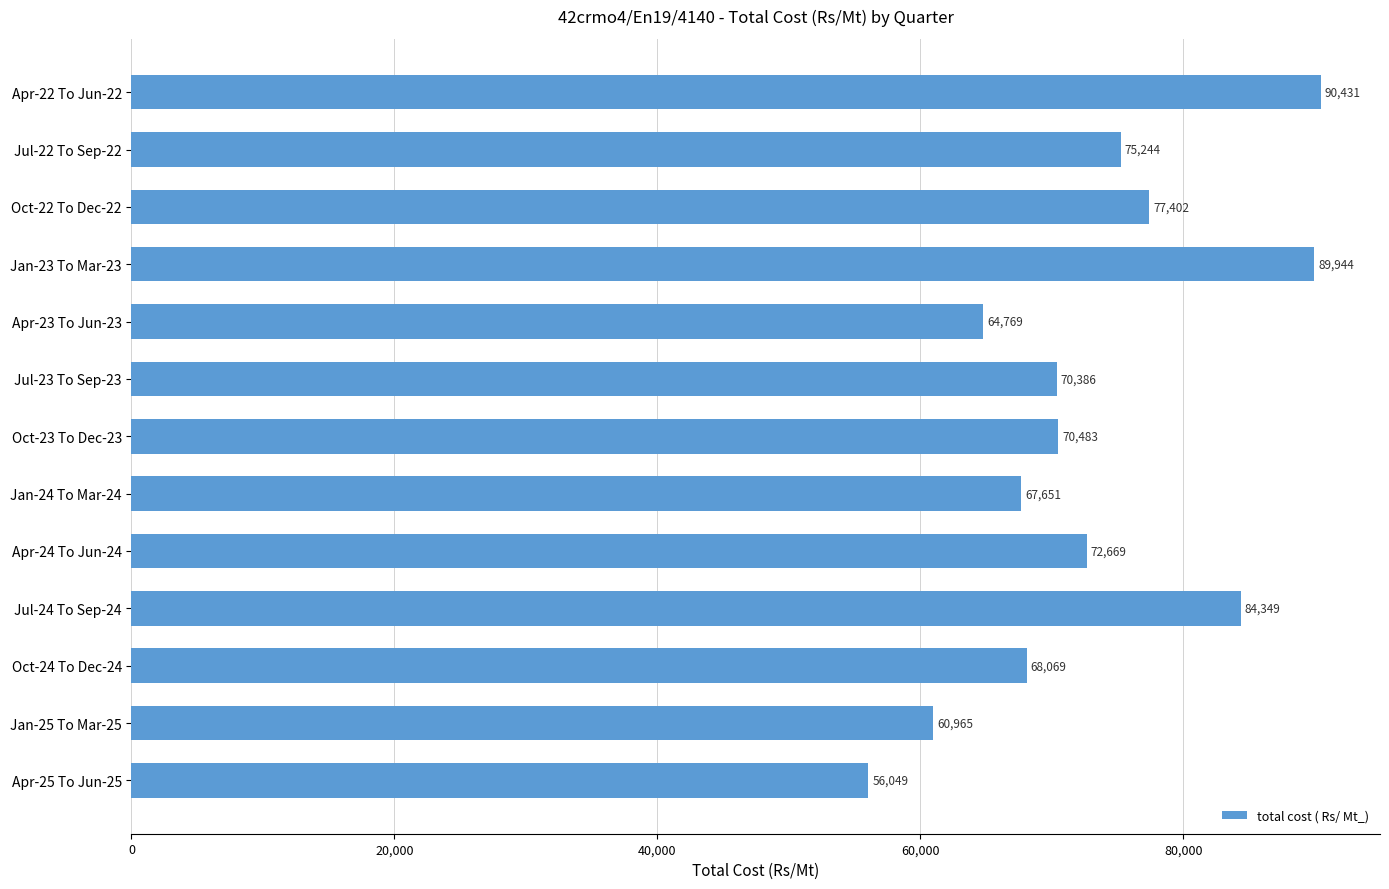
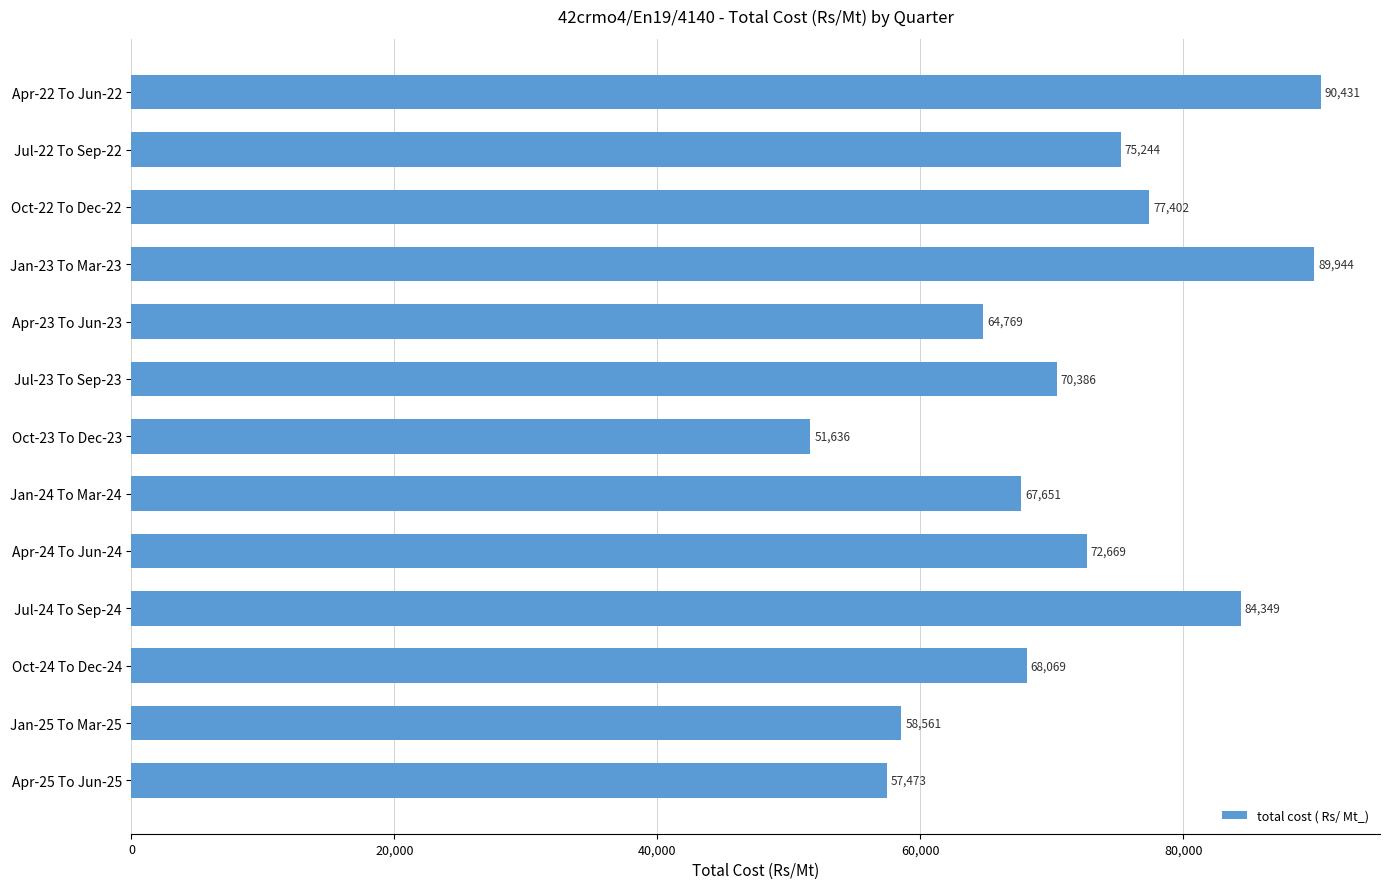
  {
    "Apr-22 To Jun-22": "90,431",
    "Jul-22 To Sep-22": "75,244",
    "Oct-22 To Dec-22": "77,402",
    "Jan-23 To Mar-23": "89,944",
    "Apr-23 To Jun-23": "64,769",
    "Jul-23 To Sep-23": "70,386",
-   "Oct-23 To Dec-23": "70,483",
+   "Oct-23 To Dec-23": "51,636",
    "Jan-24 To Mar-24": "67,651",
    "Apr-24 To Jun-24": "72,669",
    "Jul-24 To Sep-24": "84,349",
    "Oct-24 To Dec-24": "68,069",
-   "Jan-25 To Mar-25": "60,965",
-   "Apr-25 To Jun-25": "56,049"
+   "Jan-25 To Mar-25": "58,561",
+   "Apr-25 To Jun-25": "57,473"
  }
